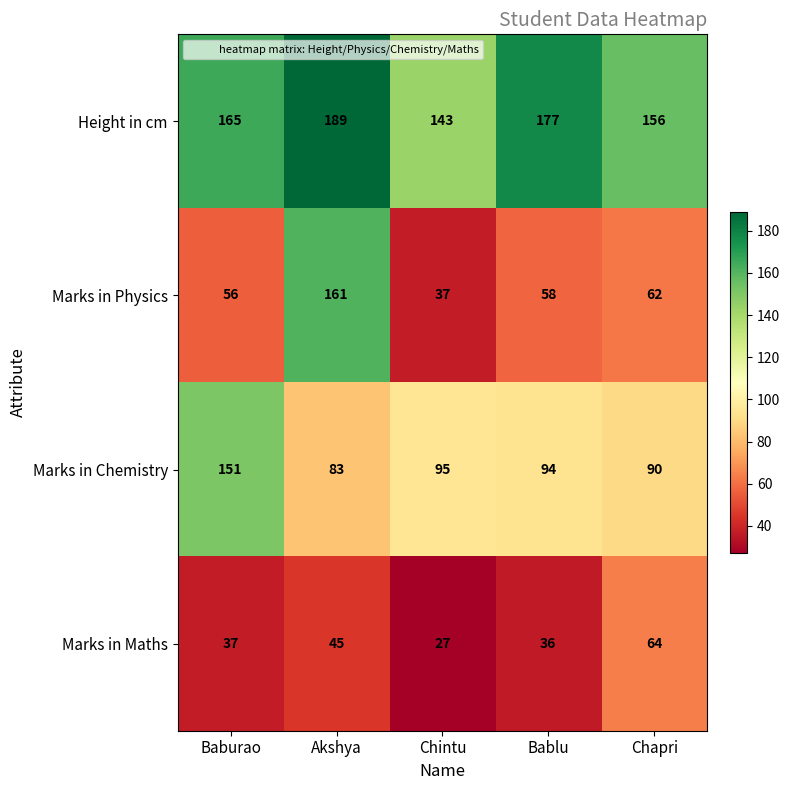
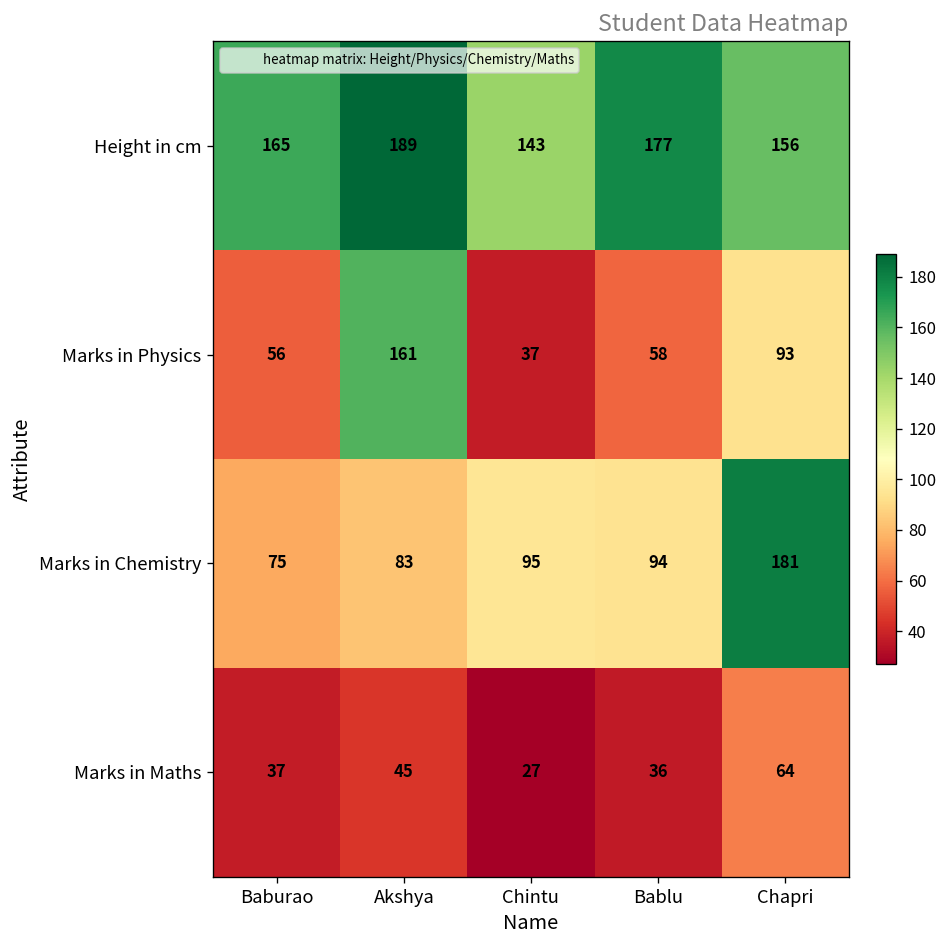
  {
    "Height in cm": {
      "Baburao": 165,
      "Akshya": 189,
      "Chintu": 143,
      "Bablu": 177,
      "Chapri": 156
    },
    "Marks in Physics": {
      "Baburao": 56,
      "Akshya": 161,
      "Chintu": 37,
      "Bablu": 58,
-     "Chapri": 62
+     "Chapri": 93
    },
    "Marks in Chemistry": {
-     "Baburao": 151,
+     "Baburao": 75,
      "Akshya": 83,
      "Chintu": 95,
      "Bablu": 94,
-     "Chapri": 90
+     "Chapri": 181
    },
    "Marks in Maths": {
      "Baburao": 37,
      "Akshya": 45,
      "Chintu": 27,
      "Bablu": 36,
      "Chapri": 64
    }
  }
